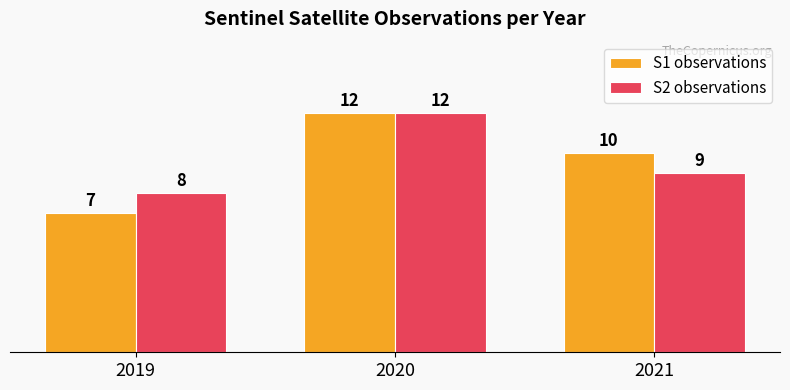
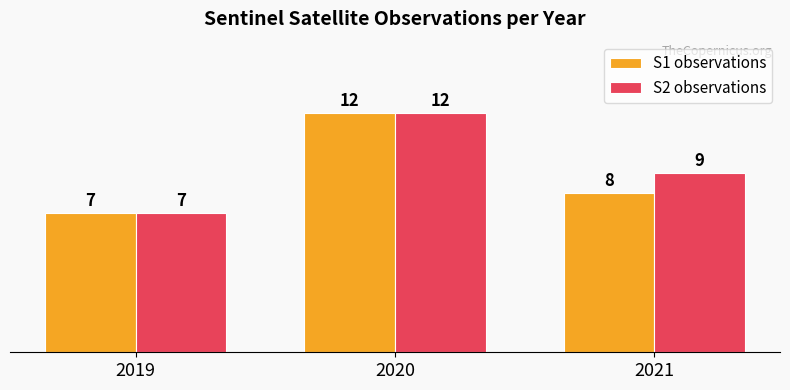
  {
    "S1 observations": {
      "2019": 7,
      "2020": 12,
-     "2021": 10
+     "2021": 8
    },
    "S2 observations": {
-     "2019": 8,
+     "2019": 7,
      "2020": 12,
      "2021": 9
    }
  }
